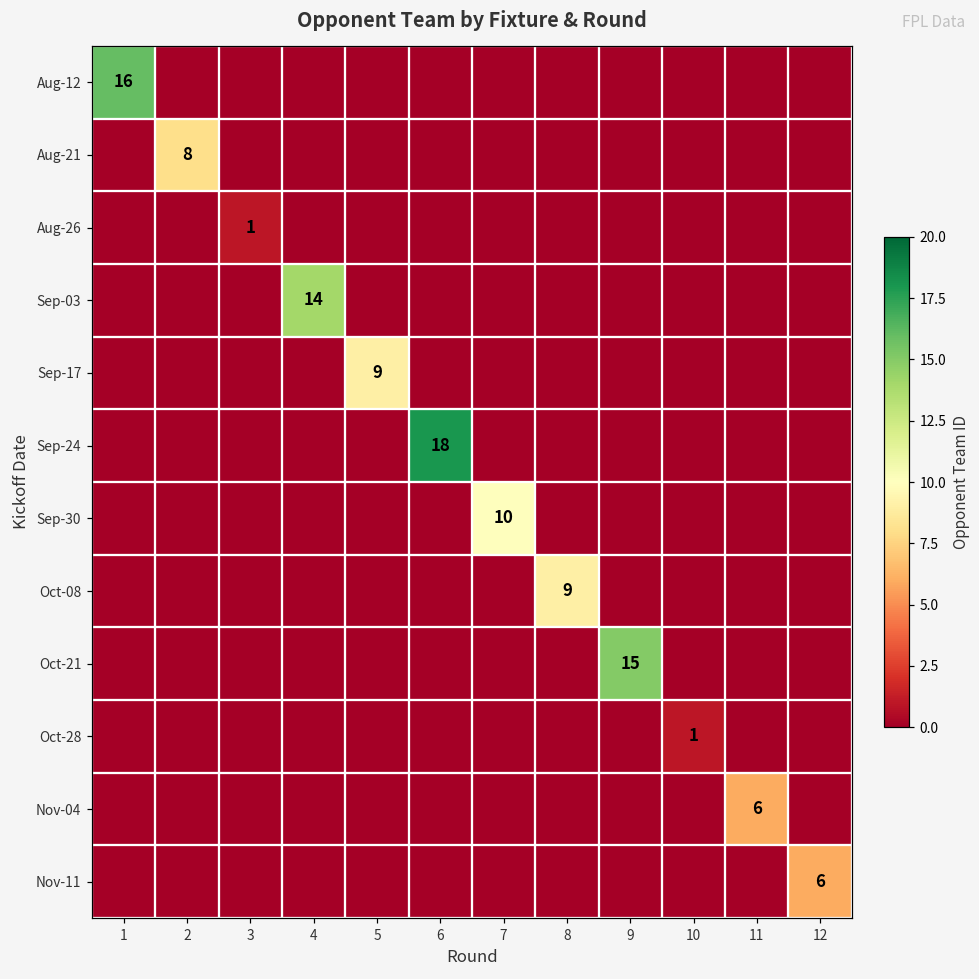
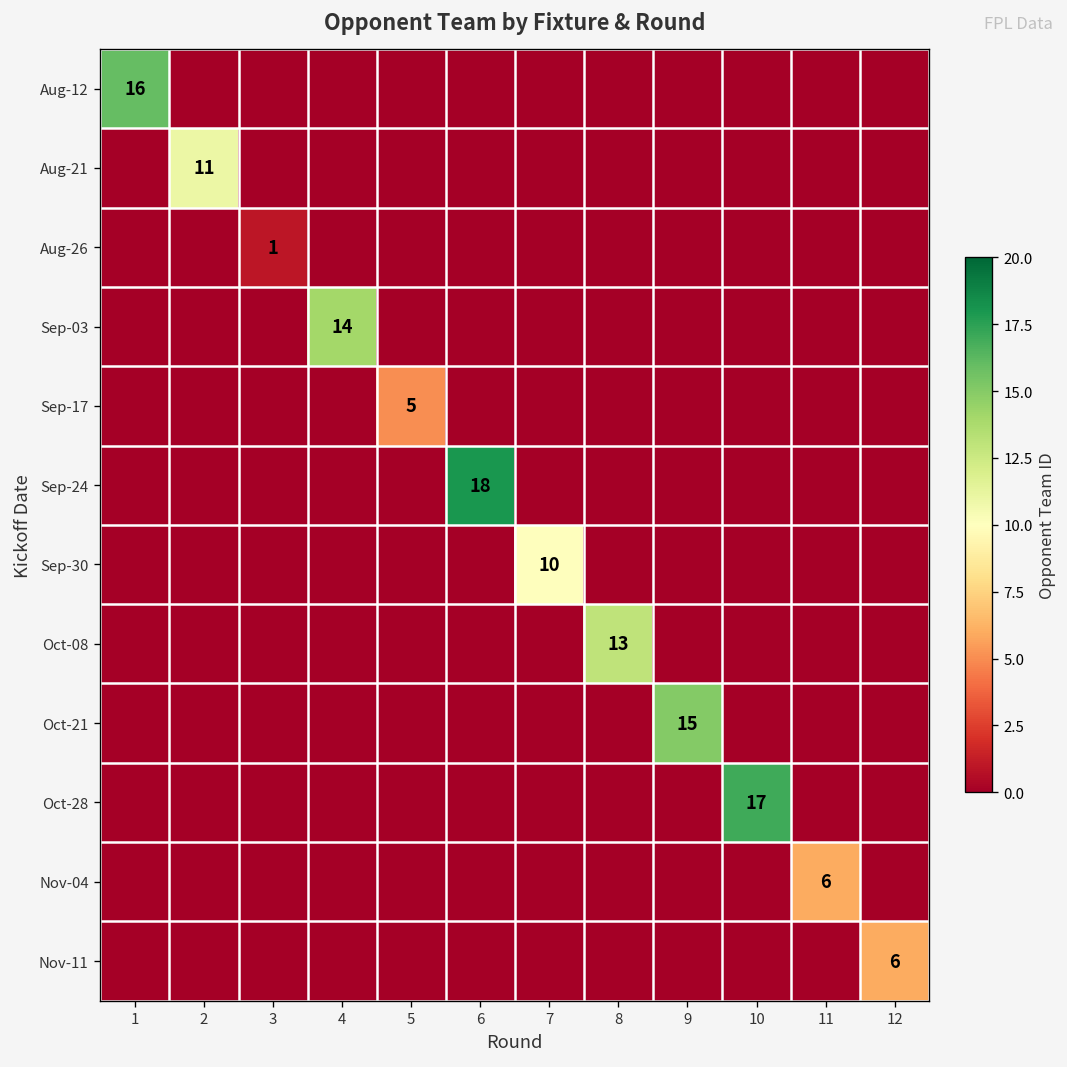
  {
    "Aug-12": {
      "1": 16
    },
    "Aug-21": {
-     "2": 8
+     "2": 11
    },
    "Aug-26": {
      "3": 1
    },
    "Sep-03": {
      "4": 14
    },
    "Sep-17": {
-     "5": 9
+     "5": 5
    },
    "Sep-24": {
      "6": 18
    },
    "Sep-30": {
      "7": 10
    },
    "Oct-08": {
-     "8": 9
+     "8": 13
    },
    "Oct-21": {
      "9": 15
    },
    "Oct-28": {
-     "10": 1
+     "10": 17
    },
    "Nov-04": {
      "11": 6
    },
    "Nov-11": {
      "12": 6
    }
  }
